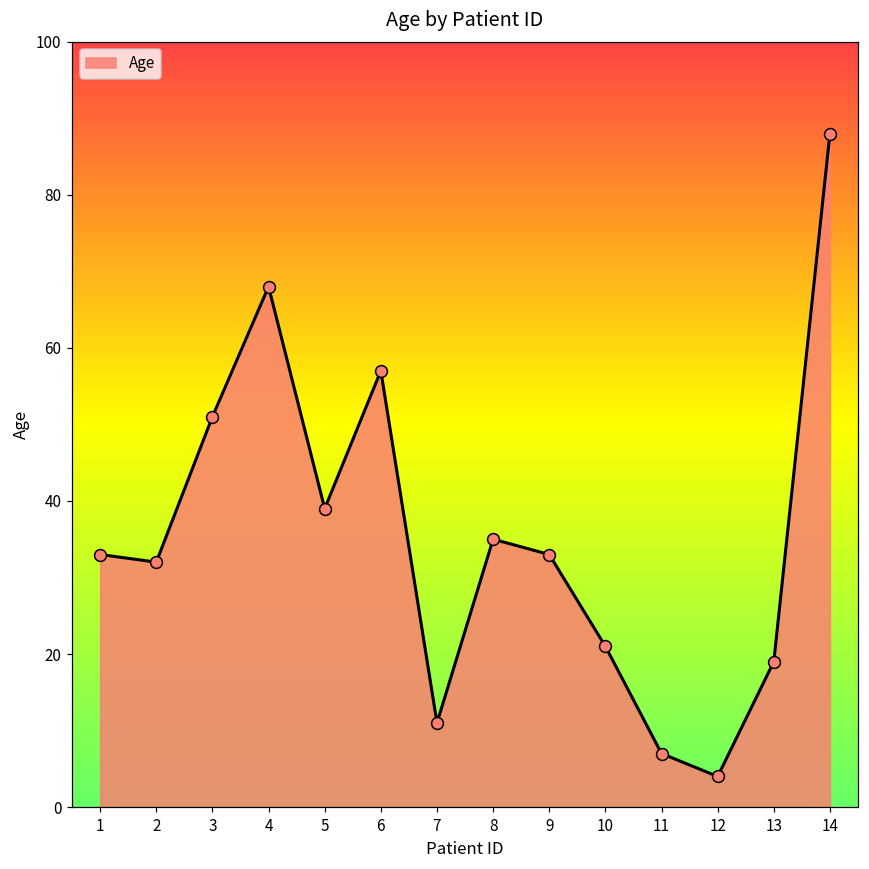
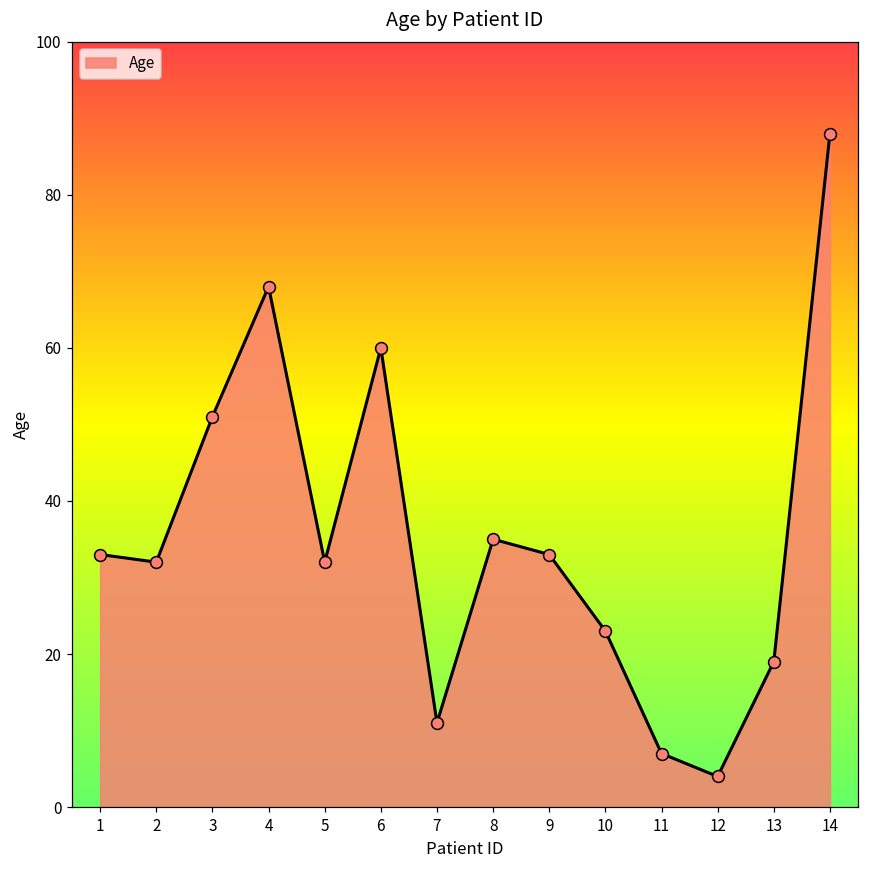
  {
    "1": 33,
    "2": 32,
    "3": 51,
    "4": 68,
-   "5": 39,
-   "6": 57,
+   "5": 32,
+   "6": 60,
    "7": 11,
    "8": 35,
    "9": 33,
-   "10": 21,
+   "10": 23,
    "11": 7,
    "12": 4,
    "13": 19,
    "14": 88
  }
